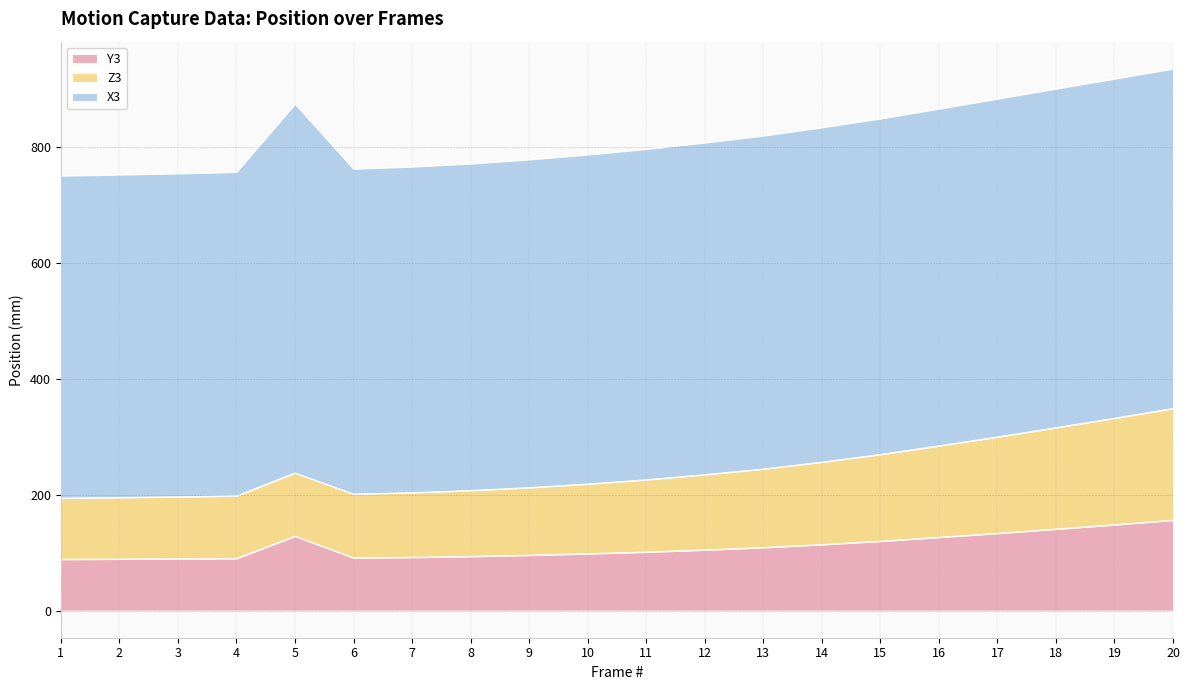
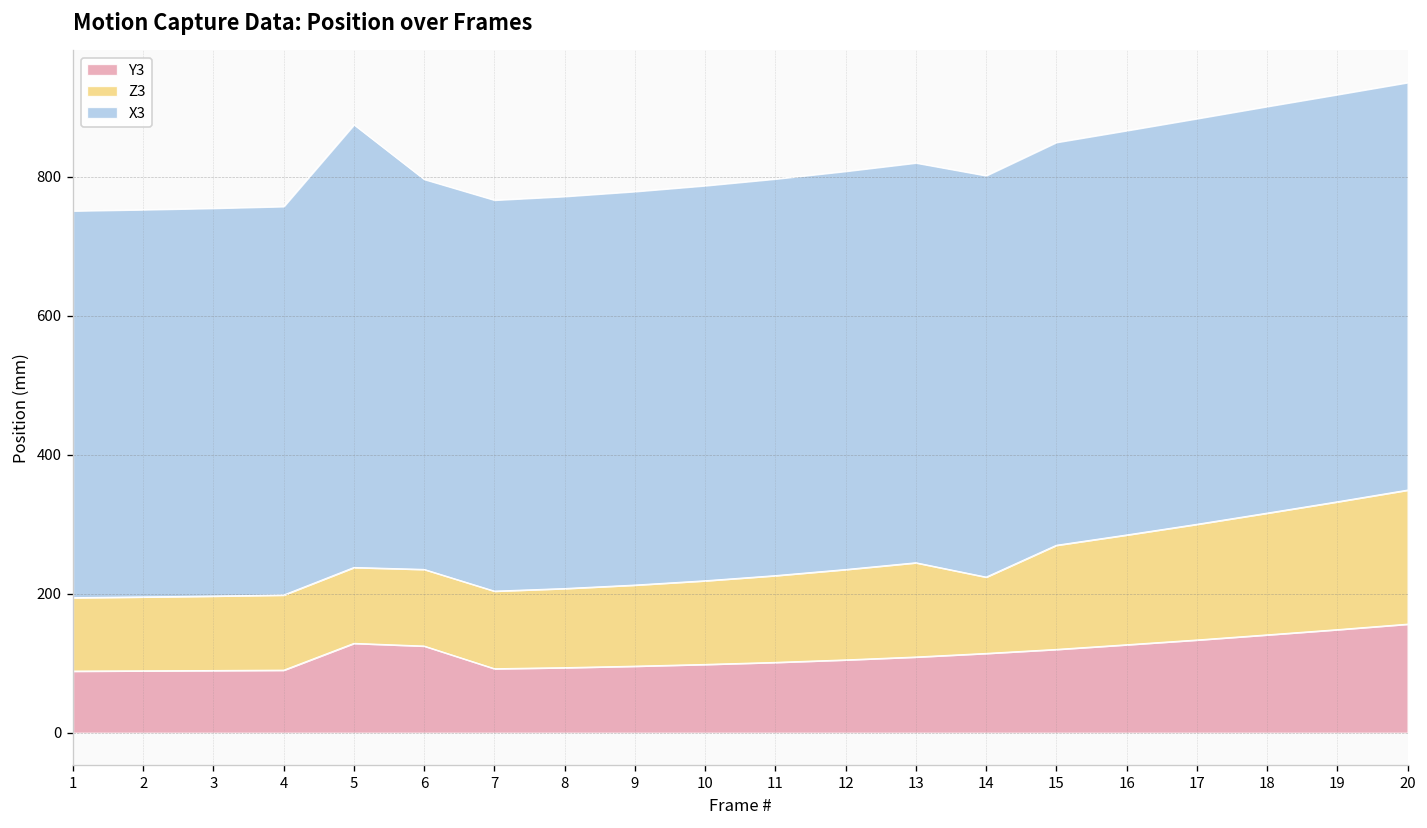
  {
    "Y3": {
      "1": 90,
      "2": 90,
      "3": 90,
      "4": 90,
      "5": 130,
-     "6": 90,
+     "6": 120,
      "7": 90,
      "8": 90,
      "9": 100,
      "10": 100,
      "11": 100,
      "12": 100,
      "13": 110,
      "14": 110,
      "15": 120,
      "16": 130,
      "17": 130,
      "18": 140,
      "19": 150,
      "20": 160
    },
    "Z3": {
      "1": 110,
      "2": 110,
      "3": 110,
      "4": 110,
      "5": 110,
      "6": 110,
      "7": 110,
      "8": 110,
      "9": 120,
      "10": 120,
      "11": 120,
      "12": 130,
      "13": 140,
-     "14": 140,
+     "14": 110,
      "15": 150,
      "16": 160,
      "17": 170,
      "18": 180,
      "19": 180,
      "20": 190
    },
    "X3": {
      "1": 560,
      "2": 560,
      "3": 560,
      "4": 560,
      "5": 640,
      "6": 560,
      "7": 560,
      "8": 560,
      "9": 570,
      "10": 570,
      "11": 570,
      "12": 570,
      "13": 580,
      "14": 580,
      "15": 580,
      "16": 580,
      "17": 580,
      "18": 590,
      "19": 590,
      "20": 590
    }
  }
